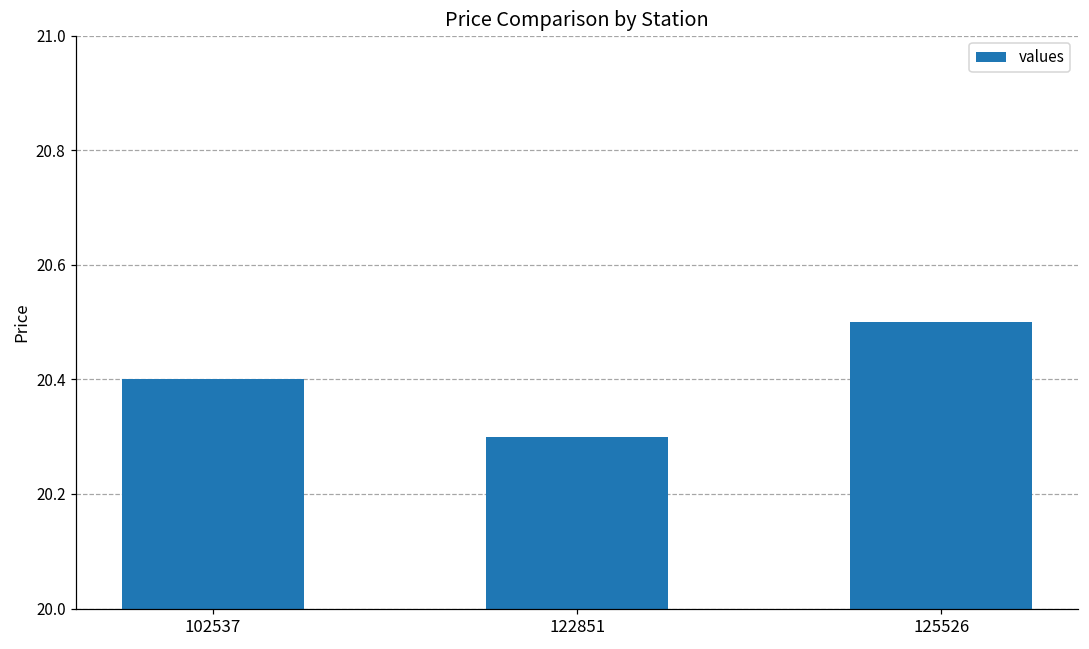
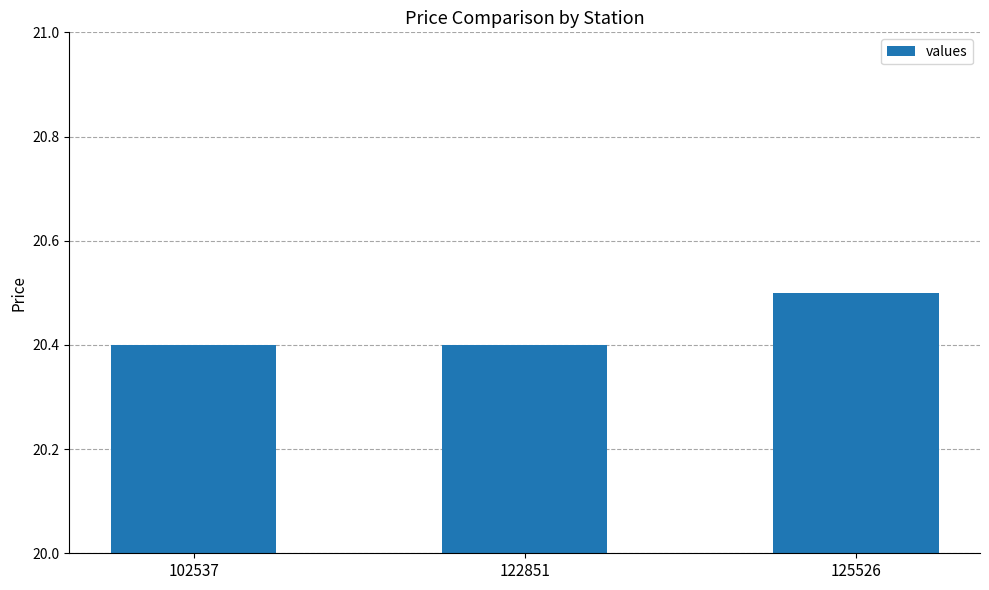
  {
    "102537": 20.4,
-   "122851": 20.3,
+   "122851": 20.4,
    "125526": 20.5
  }
